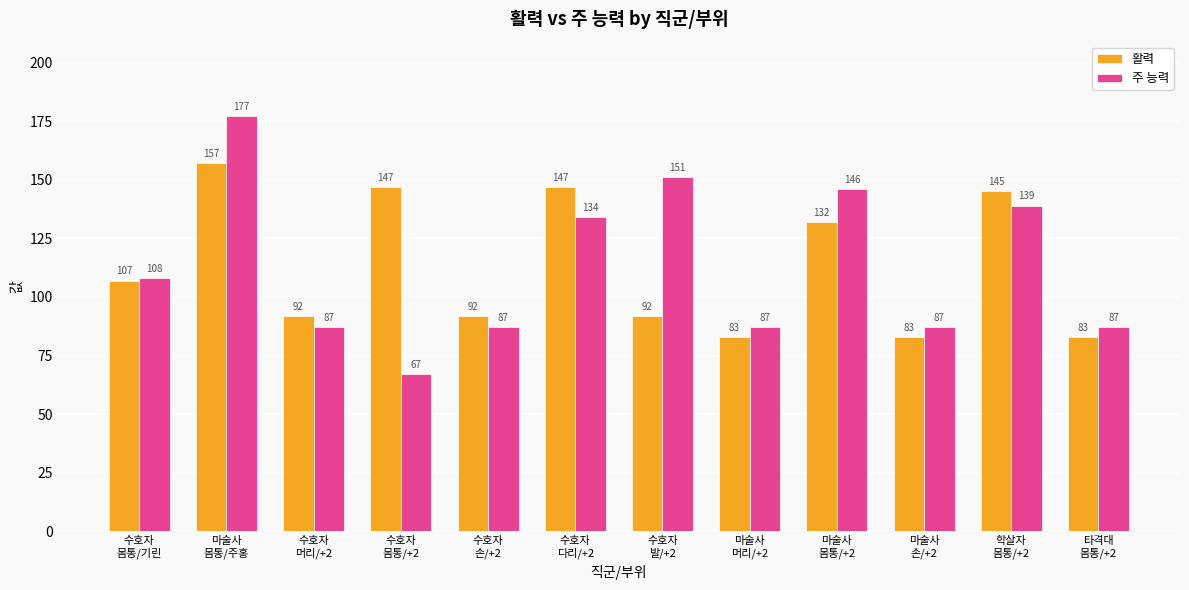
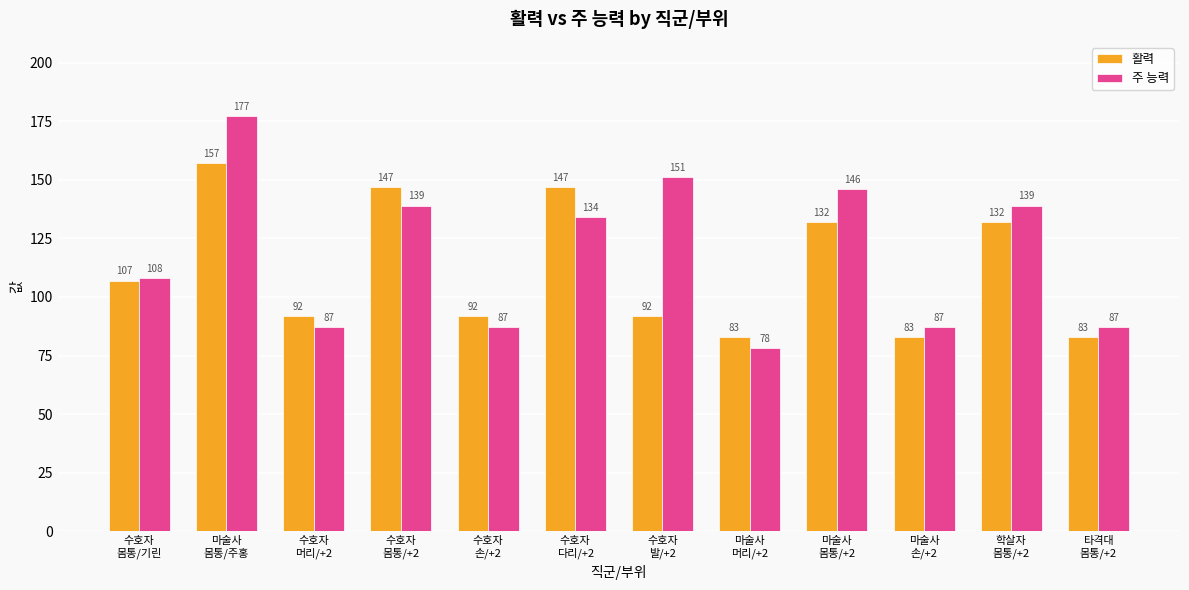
  {
    "활력": {
      "수호자 몸통/기린": 107,
      "마술사 몸통/주홍": 157,
      "수호자 머리/+2": 92,
      "수호자 몸통/+2": 147,
      "수호자 손/+2": 92,
      "수호자 다리/+2": 147,
      "수호자 발/+2": 92,
      "마술사 머리/+2": 83,
      "마술사 몸통/+2": 132,
      "마술사 손/+2": 83,
-     "학살자 몸통/+2": 145,
+     "학살자 몸통/+2": 132,
      "타격대 몸통/+2": 83
    },
    "주 능력": {
      "수호자 몸통/기린": 108,
      "마술사 몸통/주홍": 177,
      "수호자 머리/+2": 87,
-     "수호자 몸통/+2": 67,
+     "수호자 몸통/+2": 139,
      "수호자 손/+2": 87,
      "수호자 다리/+2": 134,
      "수호자 발/+2": 151,
-     "마술사 머리/+2": 87,
+     "마술사 머리/+2": 78,
      "마술사 몸통/+2": 146,
      "마술사 손/+2": 87,
      "학살자 몸통/+2": 139,
      "타격대 몸통/+2": 87
    }
  }
